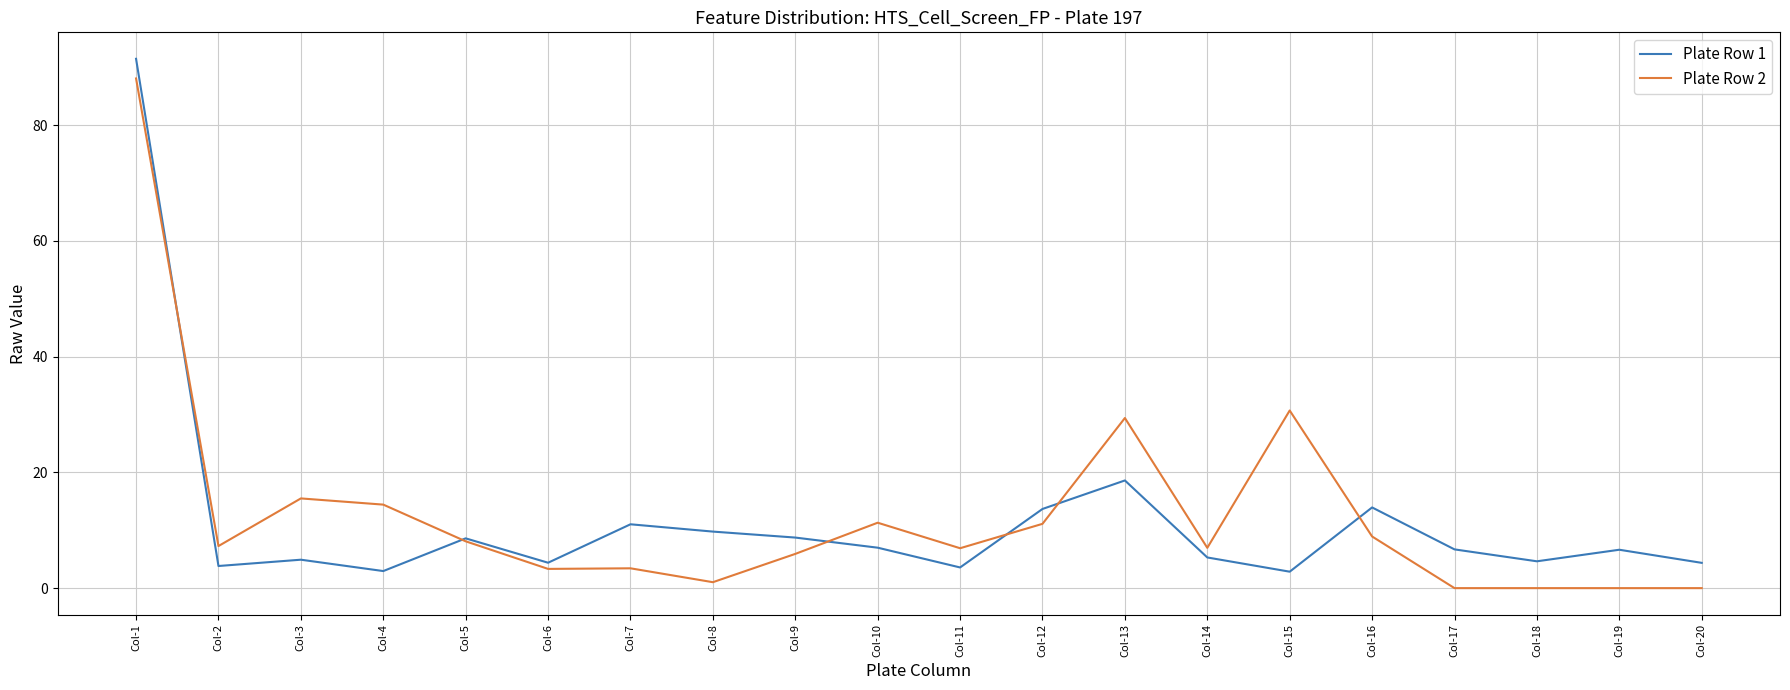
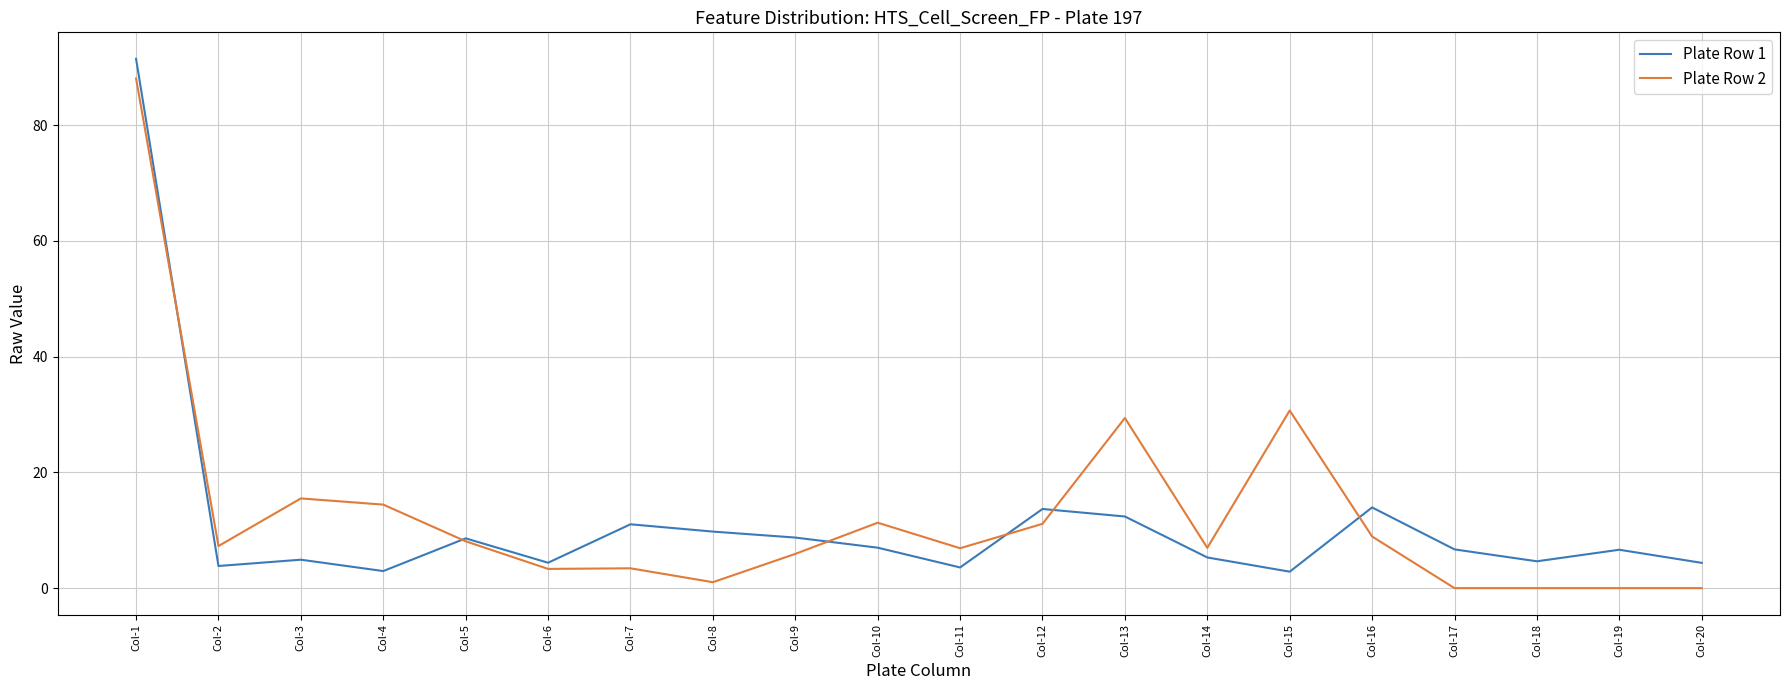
  {
    "Plate Row 1": {
      "Col-1": 91,
      "Col-2": 4,
      "Col-3": 5,
      "Col-4": 3,
      "Col-5": 9,
      "Col-6": 4,
      "Col-7": 11,
      "Col-8": 10,
      "Col-9": 9,
      "Col-10": 7,
      "Col-11": 4,
      "Col-12": 14,
-     "Col-13": 19,
+     "Col-13": 12,
      "Col-14": 5,
      "Col-15": 3,
      "Col-16": 14,
      "Col-17": 7,
      "Col-18": 5,
      "Col-19": 7,
      "Col-20": 4
    },
    "Plate Row 2": {
      "Col-1": 88,
      "Col-2": 7,
      "Col-3": 15,
      "Col-4": 14,
      "Col-5": 8,
      "Col-6": 3,
      "Col-7": 3,
      "Col-8": 1,
      "Col-9": 6,
      "Col-10": 11,
      "Col-11": 7,
      "Col-12": 11,
      "Col-13": 29,
      "Col-14": 7,
      "Col-15": 31,
      "Col-16": 9,
      "Col-17": 0,
      "Col-18": 0,
      "Col-19": 0,
      "Col-20": 0
    }
  }
